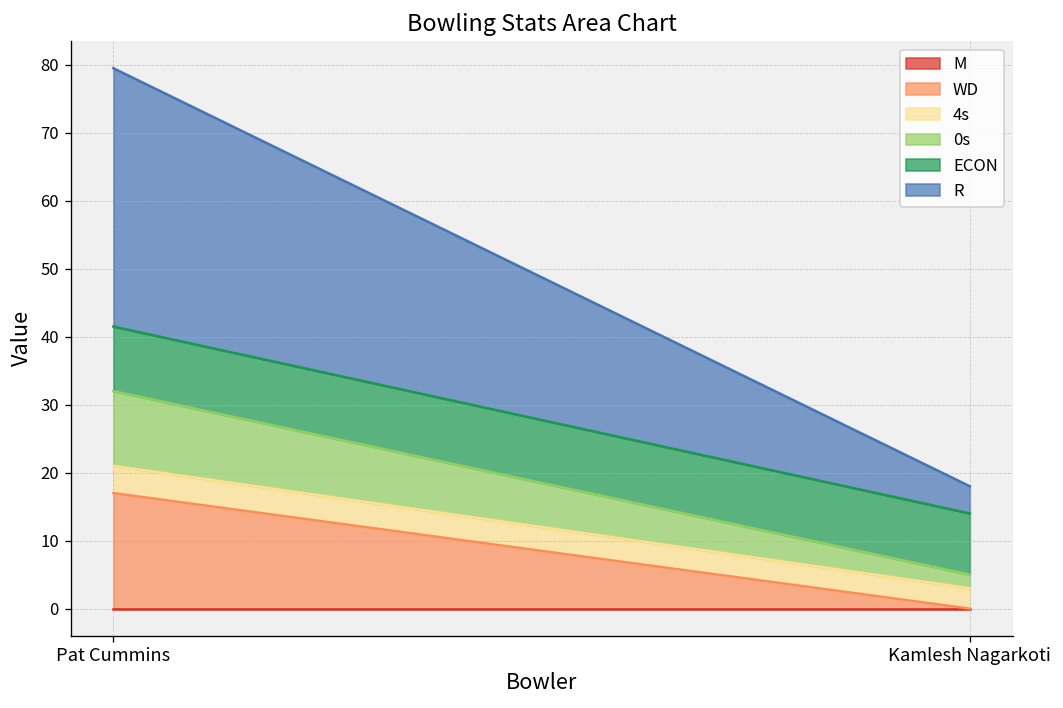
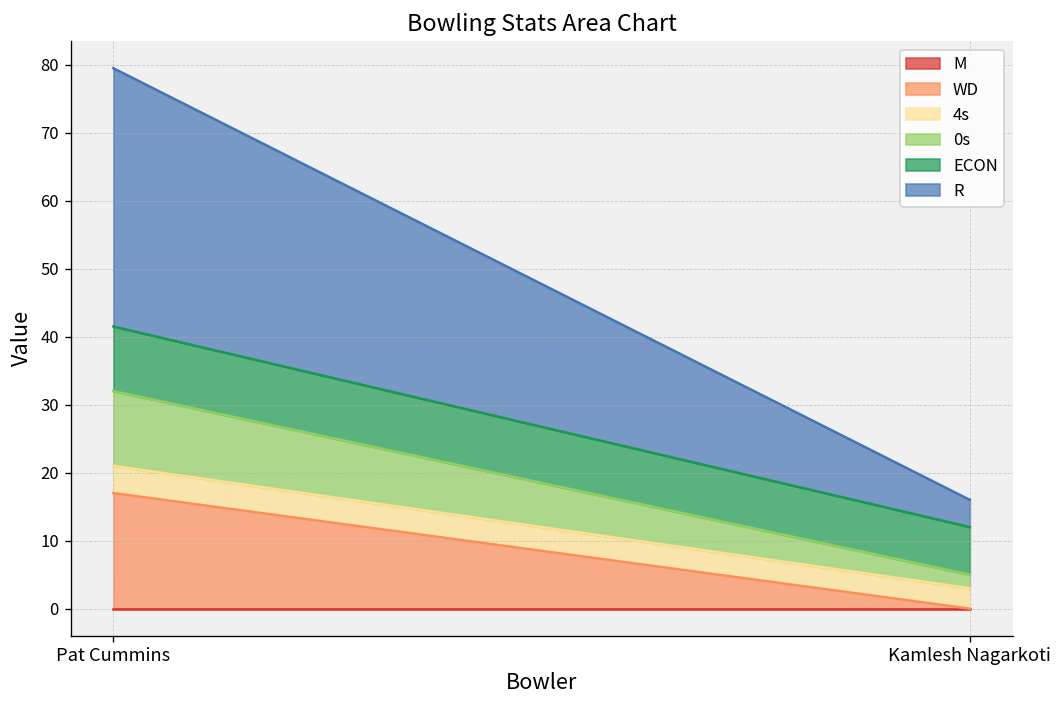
  {
    "M": {
      "Pat Cummins": 0
    },
    "WD": {
      "Pat Cummins": 17
    },
    "4s": {
      "Pat Cummins": 4,
      "Kamlesh Nagarkoti": 3
    },
    "0s": {
      "Pat Cummins": 11,
      "Kamlesh Nagarkoti": 2
    },
    "ECON": {
      "Pat Cummins": 10,
-     "Kamlesh Nagarkoti": 9
+     "Kamlesh Nagarkoti": 7
    },
    "R": {
      "Pat Cummins": 38,
      "Kamlesh Nagarkoti": 4
    }
  }
